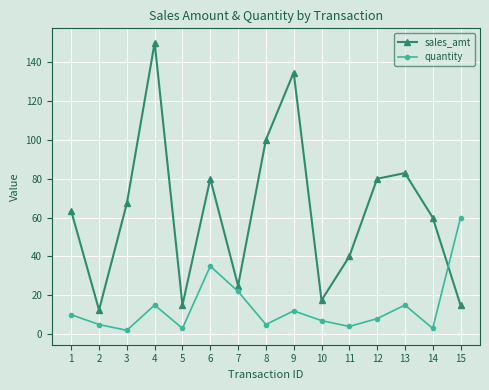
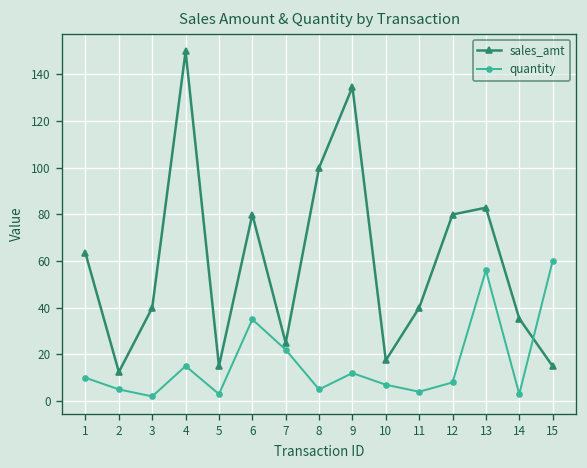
  {
    "sales_amt": {
      "1": 63,
      "2": 12,
-     "3": 67,
+     "3": 40,
      "4": 150,
      "5": 15,
      "6": 80,
      "7": 25,
      "8": 100,
      "9": 135,
      "10": 17,
      "11": 40,
      "12": 80,
      "13": 83,
-     "14": 60,
+     "14": 35,
      "15": 15
    },
    "quantity": {
      "1": 10,
      "2": 5,
      "3": 2,
      "4": 15,
      "5": 3,
      "6": 35,
      "7": 22,
      "8": 5,
      "9": 12,
      "10": 7,
      "11": 4,
      "12": 8,
-     "13": 15,
+     "13": 56,
      "14": 3,
      "15": 60
    }
  }
